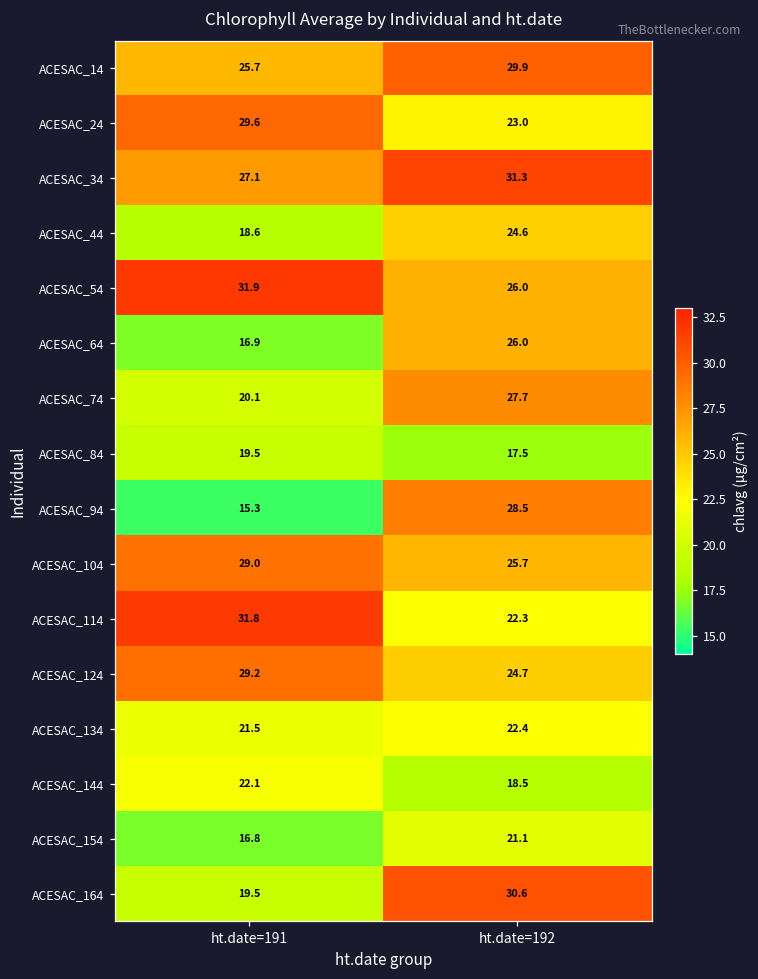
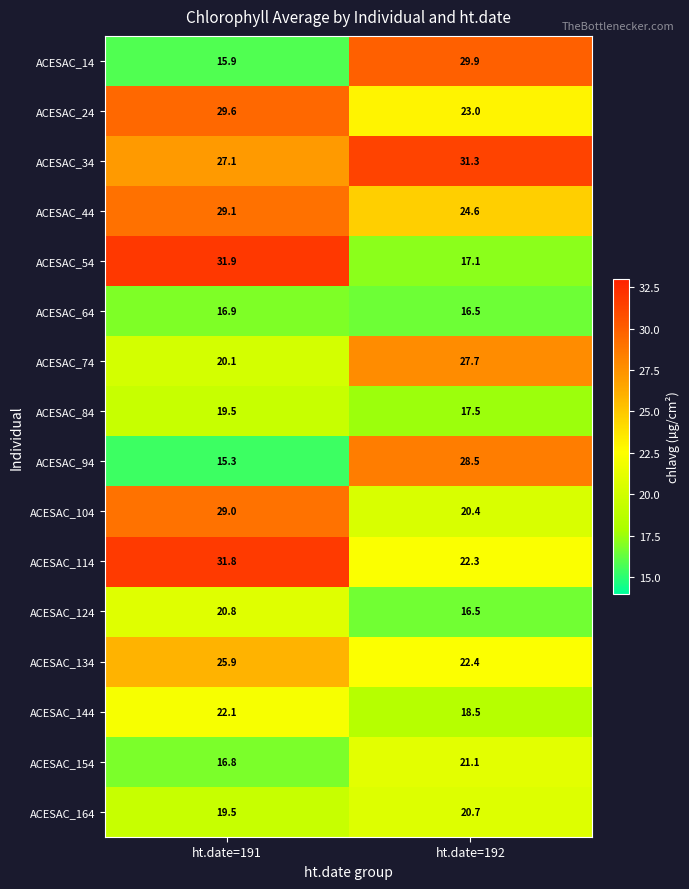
  {
    "ACESAC_14": {
-     "ht.date=191": 25.7,
+     "ht.date=191": 15.9,
      "ht.date=192": 29.9
    },
    "ACESAC_24": {
      "ht.date=191": 29.6,
      "ht.date=192": 23.0
    },
    "ACESAC_34": {
      "ht.date=191": 27.1,
      "ht.date=192": 31.3
    },
    "ACESAC_44": {
-     "ht.date=191": 18.6,
+     "ht.date=191": 29.1,
      "ht.date=192": 24.6
    },
    "ACESAC_54": {
      "ht.date=191": 31.9,
-     "ht.date=192": 26.0
+     "ht.date=192": 17.1
    },
    "ACESAC_64": {
      "ht.date=191": 16.9,
-     "ht.date=192": 26.0
+     "ht.date=192": 16.5
    },
    "ACESAC_74": {
      "ht.date=191": 20.1,
      "ht.date=192": 27.7
    },
    "ACESAC_84": {
      "ht.date=191": 19.5,
      "ht.date=192": 17.5
    },
    "ACESAC_94": {
      "ht.date=191": 15.3,
      "ht.date=192": 28.5
    },
    "ACESAC_104": {
      "ht.date=191": 29.0,
-     "ht.date=192": 25.7
+     "ht.date=192": 20.4
    },
    "ACESAC_114": {
      "ht.date=191": 31.8,
      "ht.date=192": 22.3
    },
    "ACESAC_124": {
-     "ht.date=191": 29.2,
-     "ht.date=192": 24.7
+     "ht.date=191": 20.8,
+     "ht.date=192": 16.5
    },
    "ACESAC_134": {
-     "ht.date=191": 21.5,
+     "ht.date=191": 25.9,
      "ht.date=192": 22.4
    },
    "ACESAC_144": {
      "ht.date=191": 22.1,
      "ht.date=192": 18.5
    },
    "ACESAC_154": {
      "ht.date=191": 16.8,
      "ht.date=192": 21.1
    },
    "ACESAC_164": {
      "ht.date=191": 19.5,
-     "ht.date=192": 30.6
+     "ht.date=192": 20.7
    }
  }
